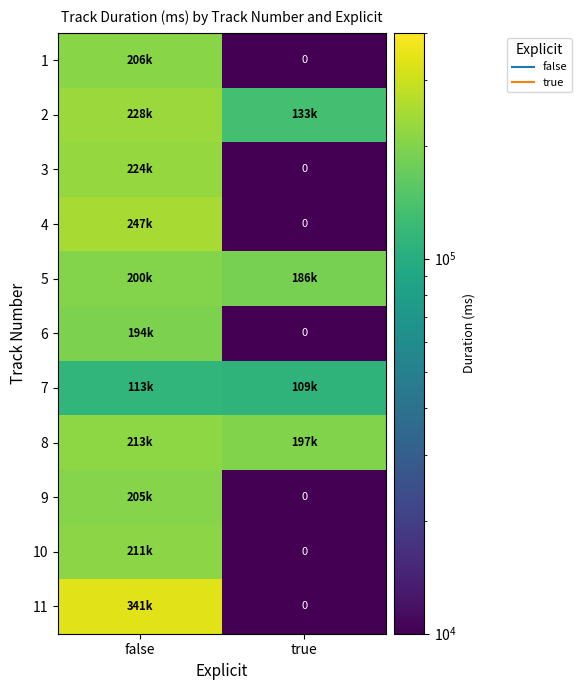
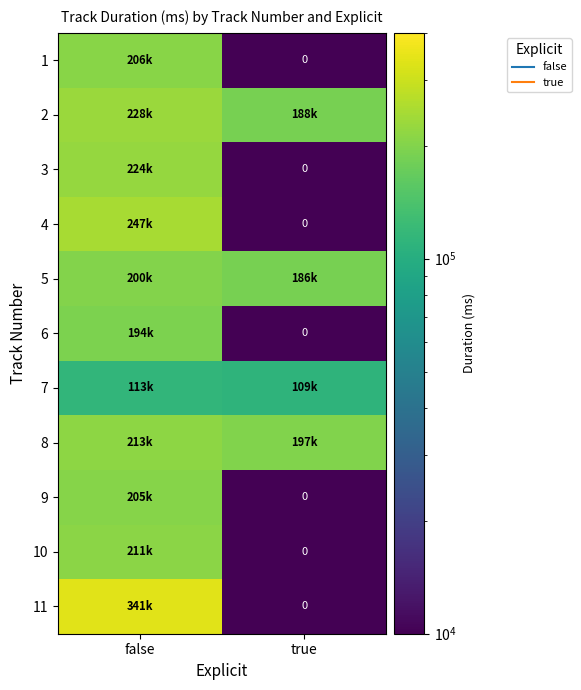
  {
    "1": {
      "false": "206k",
      "true": "0"
    },
    "2": {
      "false": "228k",
-     "true": "133k"
+     "true": "188k"
    },
    "3": {
      "false": "224k",
      "true": "0"
    },
    "4": {
      "false": "247k",
      "true": "0"
    },
    "5": {
      "false": "200k",
      "true": "186k"
    },
    "6": {
      "false": "194k",
      "true": "0"
    },
    "7": {
      "false": "113k",
      "true": "109k"
    },
    "8": {
      "false": "213k",
      "true": "197k"
    },
    "9": {
      "false": "205k",
      "true": "0"
    },
    "10": {
      "false": "211k",
      "true": "0"
    },
    "11": {
      "false": "341k",
      "true": "0"
    }
  }
